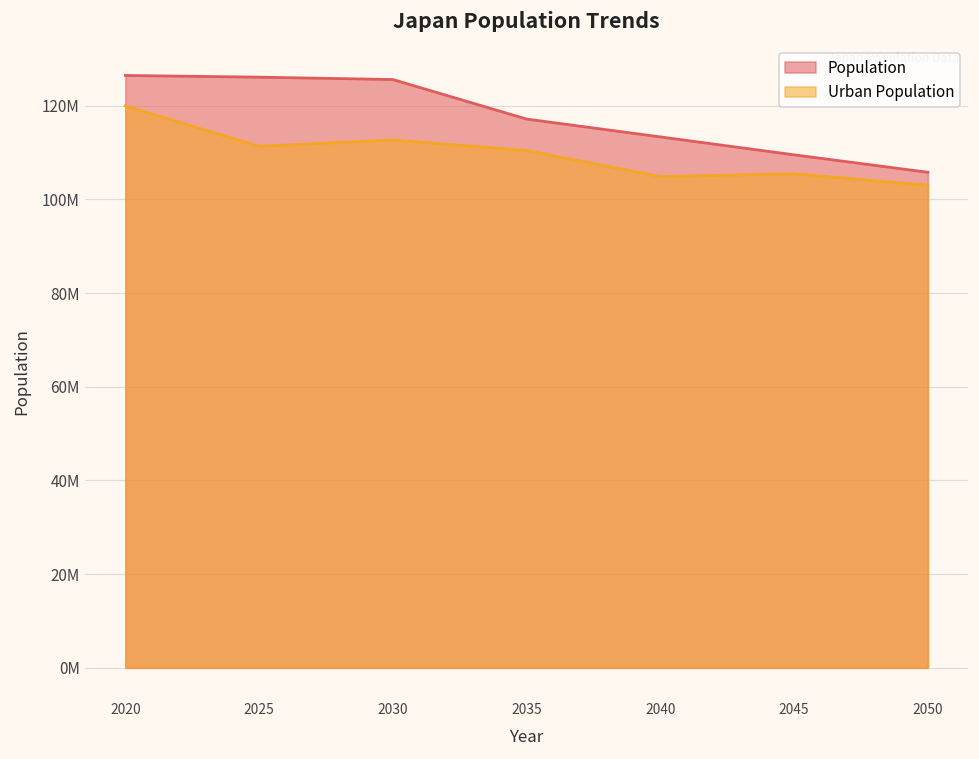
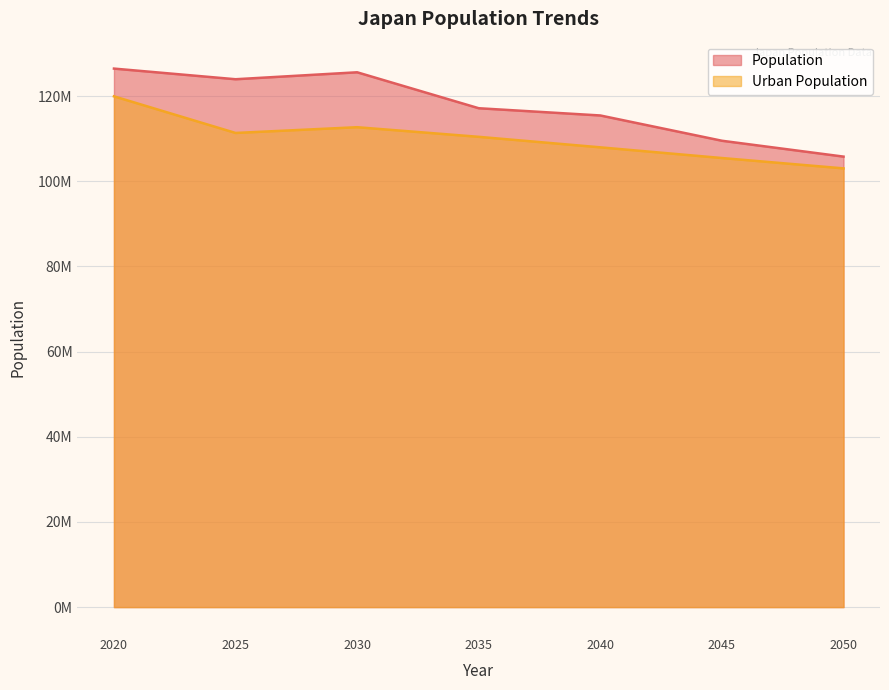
  {
    "Population": {
      "2020": 126000000,
-     "2025": 126000000,
+     "2025": 124000000,
      "2030": 126000000,
      "2035": 117000000,
-     "2040": 113000000,
+     "2040": 115000000,
      "2045": 110000000,
      "2050": 106000000
    },
    "Urban Population": {
      "2020": 120000000,
      "2025": 111000000,
      "2030": 113000000,
      "2035": 110000000,
-     "2040": 105000000,
+     "2040": 108000000,
      "2045": 105000000,
      "2050": 103000000
    }
  }
